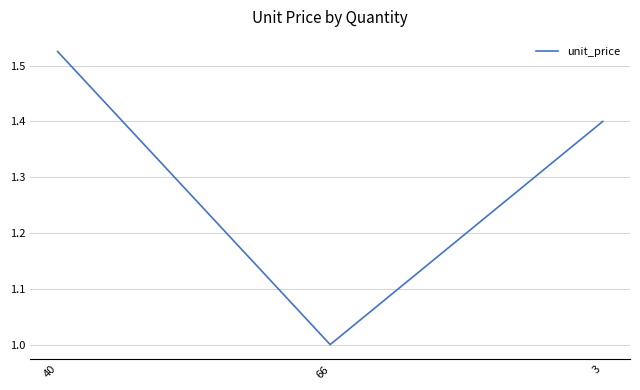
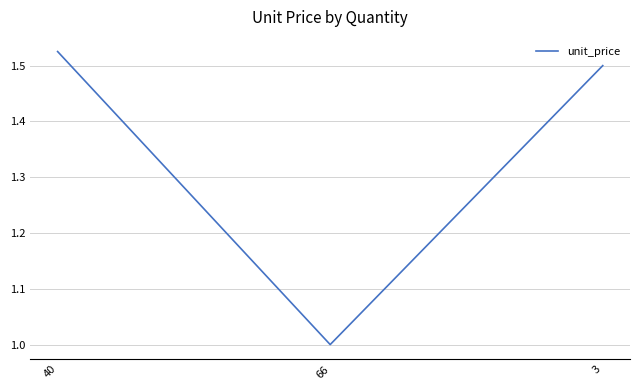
  {
    "40": 1.53,
    "66": 1.0,
-   "3": 1.4
+   "3": 1.5
  }
